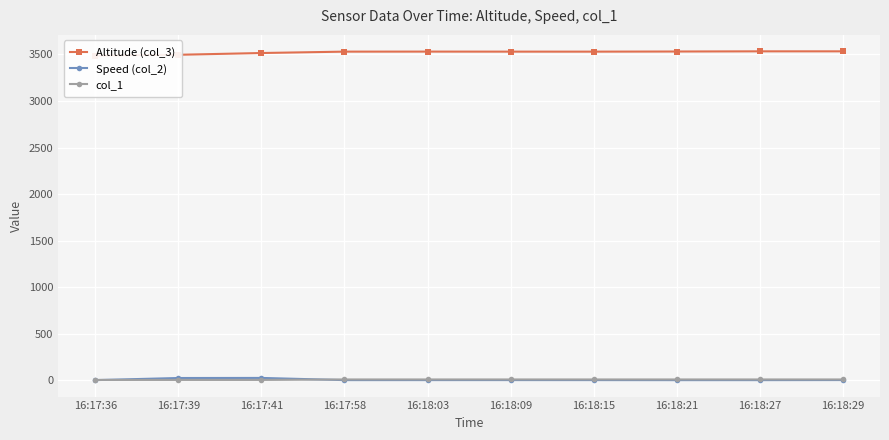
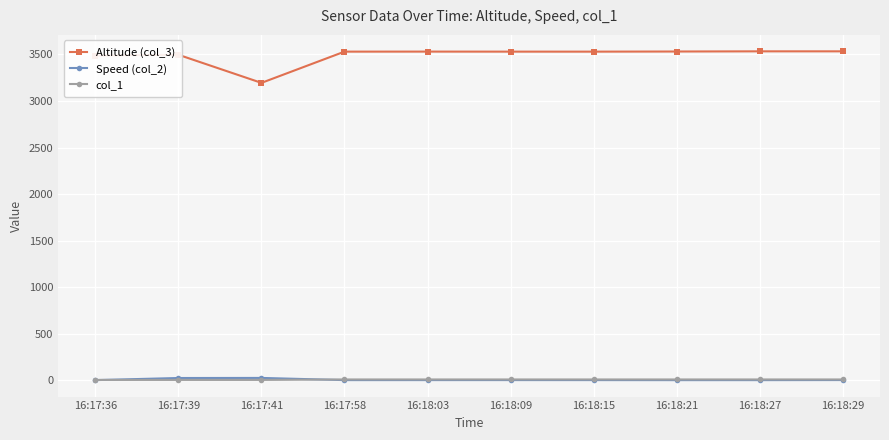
  {
    "Altitude (col_3)": {
-     "16:17:41": 3500,
+     "16:17:41": 3200,
      "16:17:58": 3500,
      "16:18:03": 3500,
      "16:18:09": 3500,
      "16:18:15": 3500,
      "16:18:21": 3500,
      "16:18:27": 3500,
      "16:18:29": 3500
    }
  }
